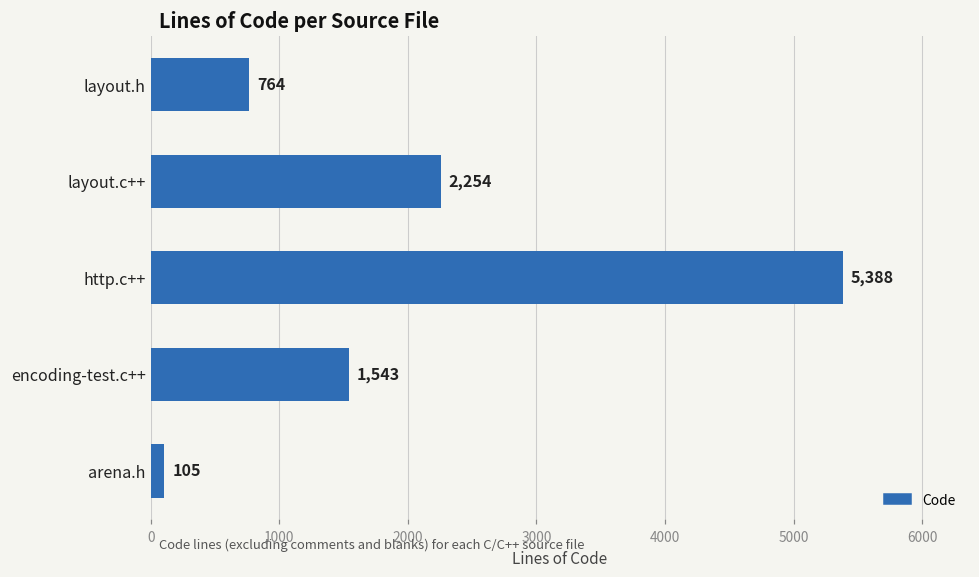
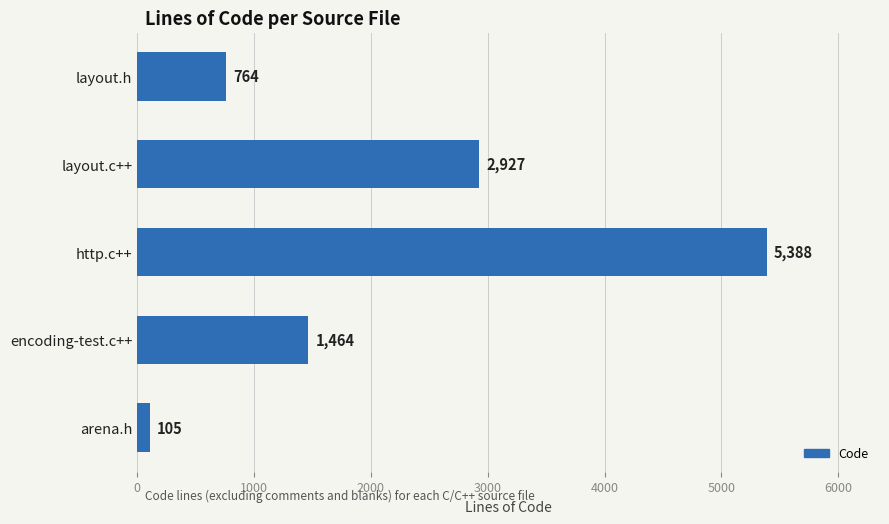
  {
    "layout.h": "764",
-   "layout.c++": "2,254",
+   "layout.c++": "2,927",
    "http.c++": "5,388",
-   "encoding-test.c++": "1,543",
+   "encoding-test.c++": "1,464",
    "arena.h": "105"
  }
